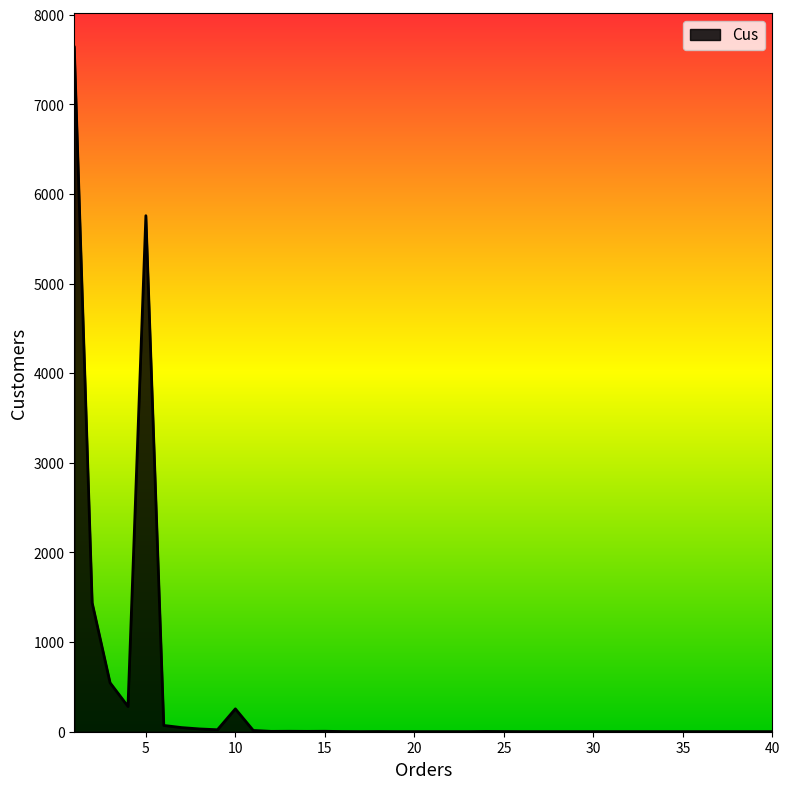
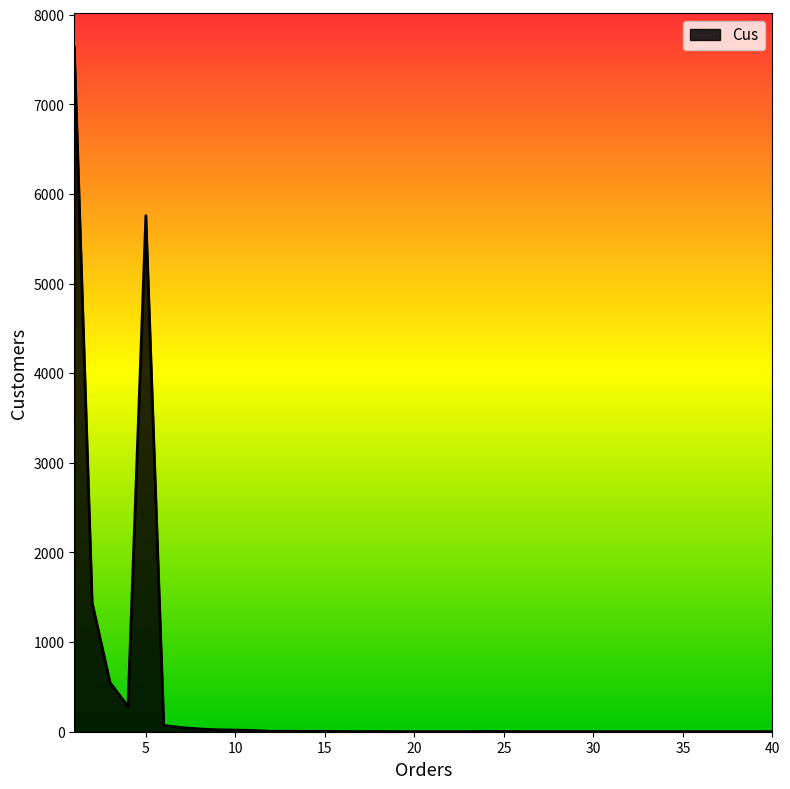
  {
    "5": 5800,
-   "10": 300,
+   "10": 0,
    "15": 0,
    "25": 0,
    "40": 0
  }
